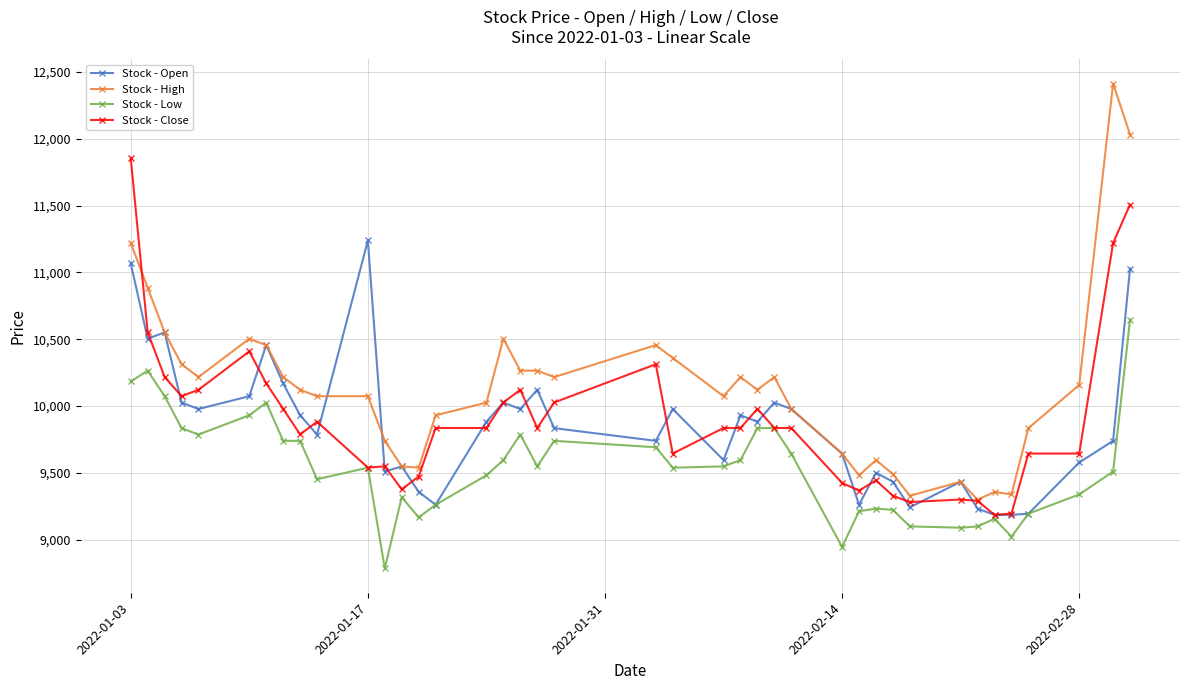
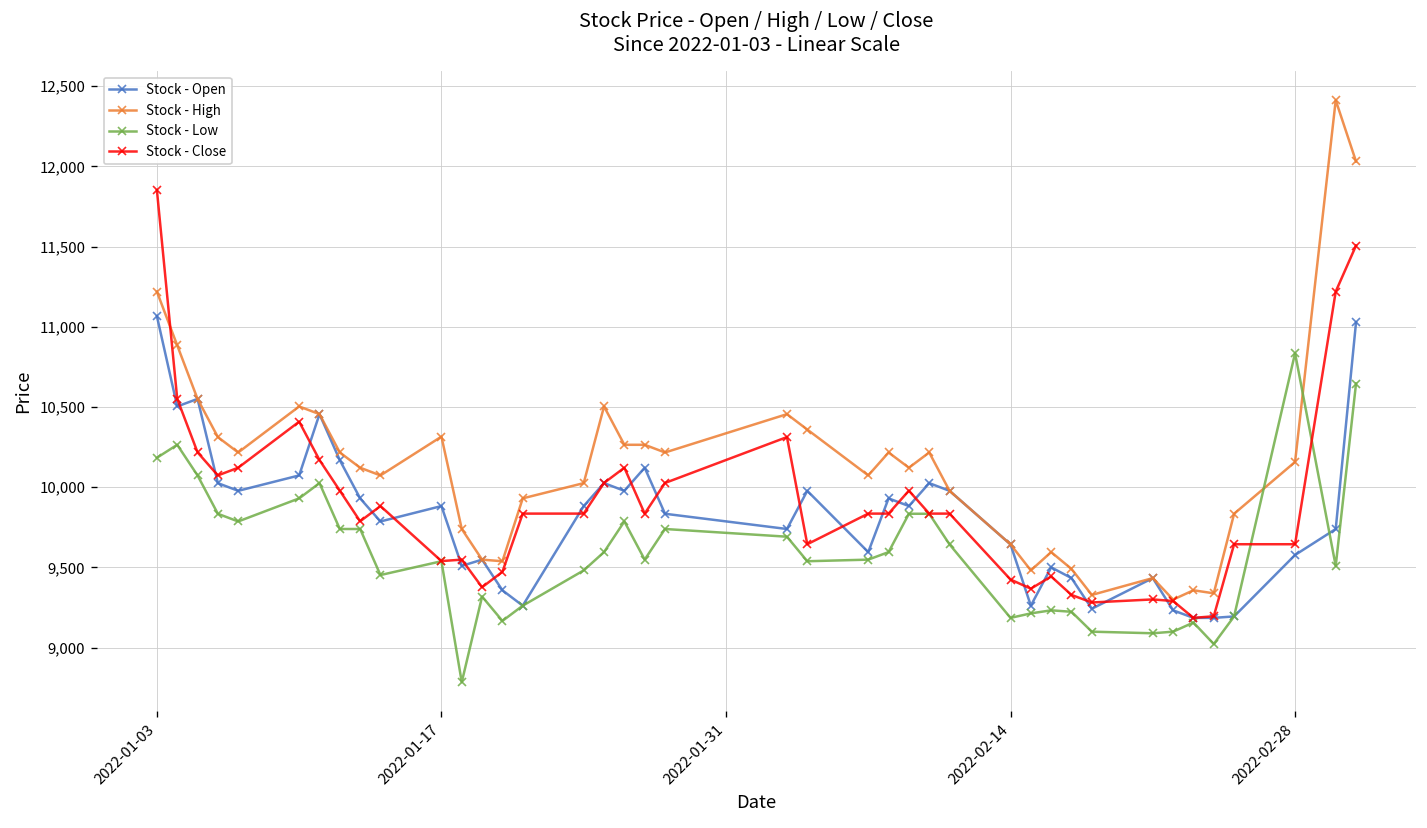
  {
    "Stock - Open": {
      "2022-01-03": "11,070",
-     "2022-01-17": "11,240",
+     "2022-01-17": "9,880",
      "2022-02-28": "9,580"
    },
    "Stock - High": {
      "2022-01-03": "11,220",
-     "2022-01-17": "10,070",
+     "2022-01-17": "10,320",
      "2022-02-28": "10,160"
    },
    "Stock - Low": {
      "2022-01-03": "10,180",
-     "2022-02-14": "8,950",
-     "2022-02-28": "9,340"
+     "2022-02-14": "9,190",
+     "2022-02-28": "10,840"
    },
    "Stock - Close": {
      "2022-01-03": "11,850",
      "2022-02-14": "9,430",
      "2022-02-28": "9,650"
    }
  }
